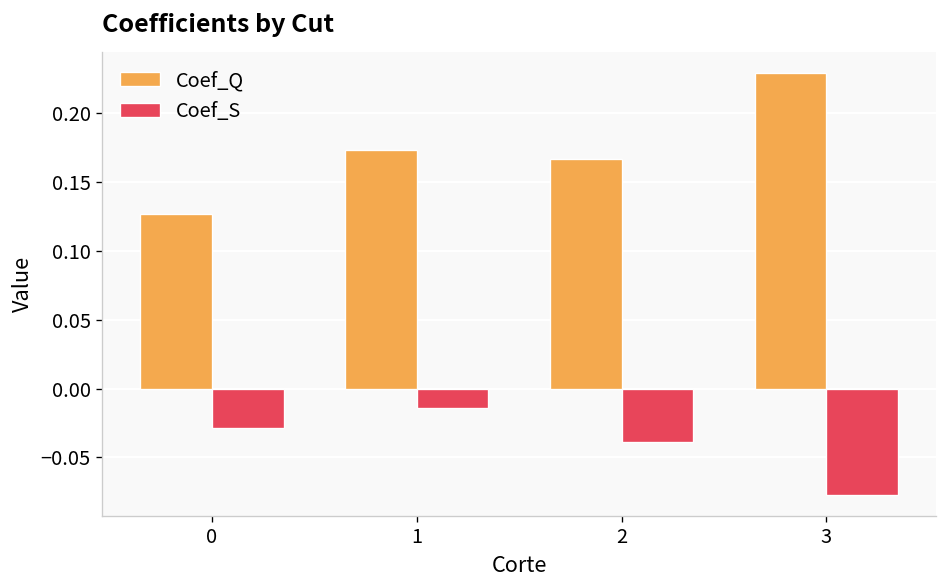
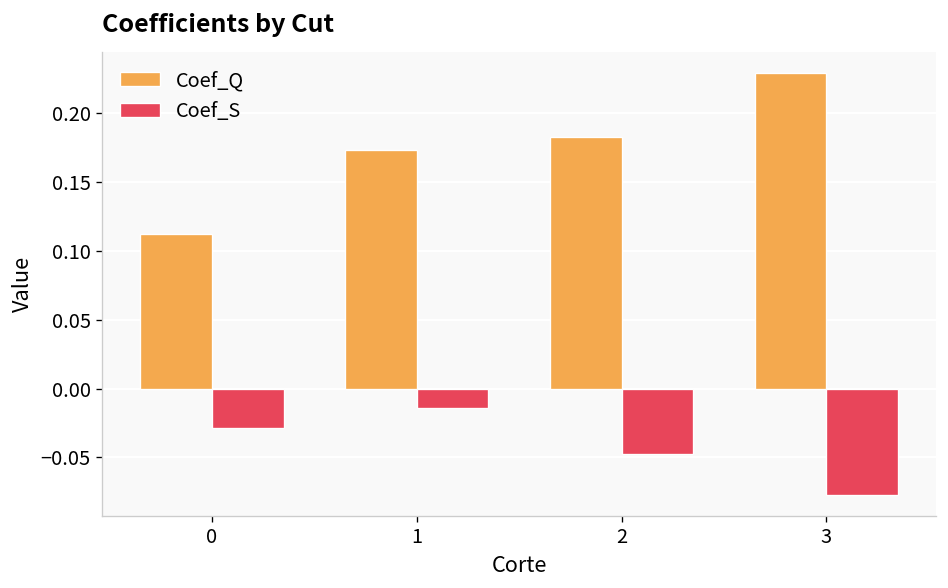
  {
    "Coef_Q": {
-     "0": 0.127,
+     "0": 0.112,
      "1": 0.173,
-     "2": 0.166,
+     "2": 0.182,
      "3": 0.229
    },
    "Coef_S": {
      "0": -0.029,
      "1": -0.014,
-     "2": -0.039,
+     "2": -0.048,
      "3": -0.077
    }
  }
